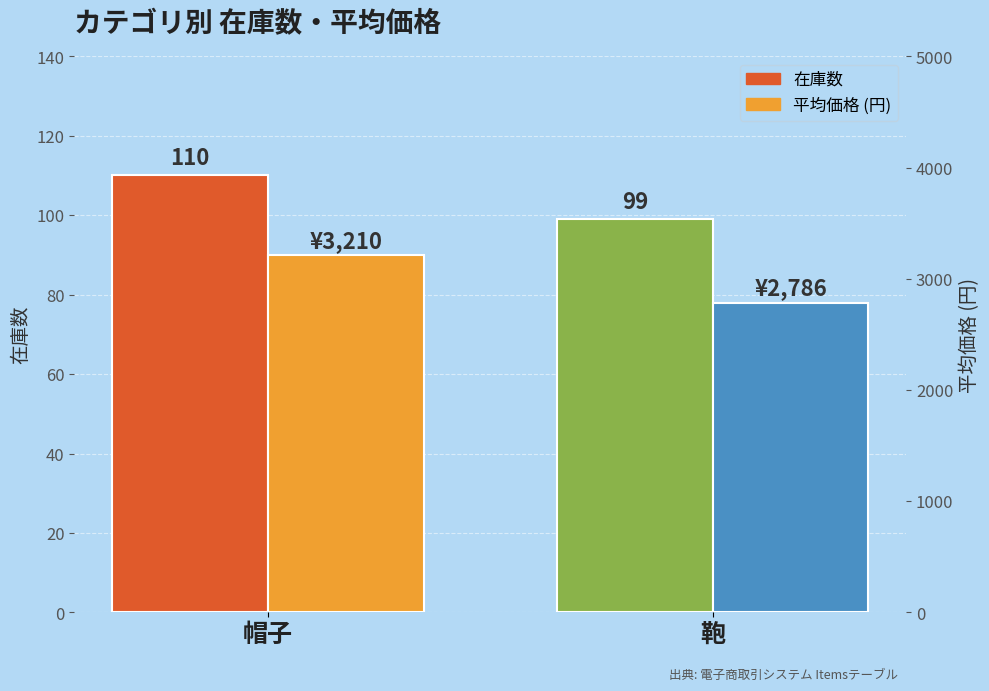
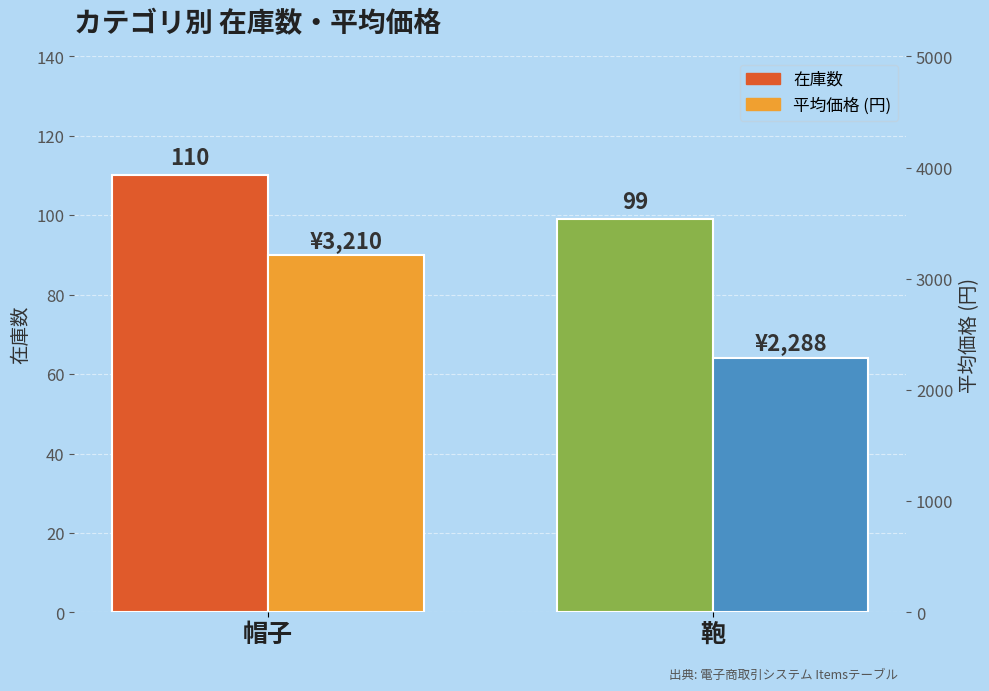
  {
    "在庫数": {
      "帽子": "110",
      "鞄": "99"
    },
    "平均価格 (円)": {
      "帽子": "¥3,210",
-     "鞄": "¥2,786"
+     "鞄": "¥2,288"
    }
  }
